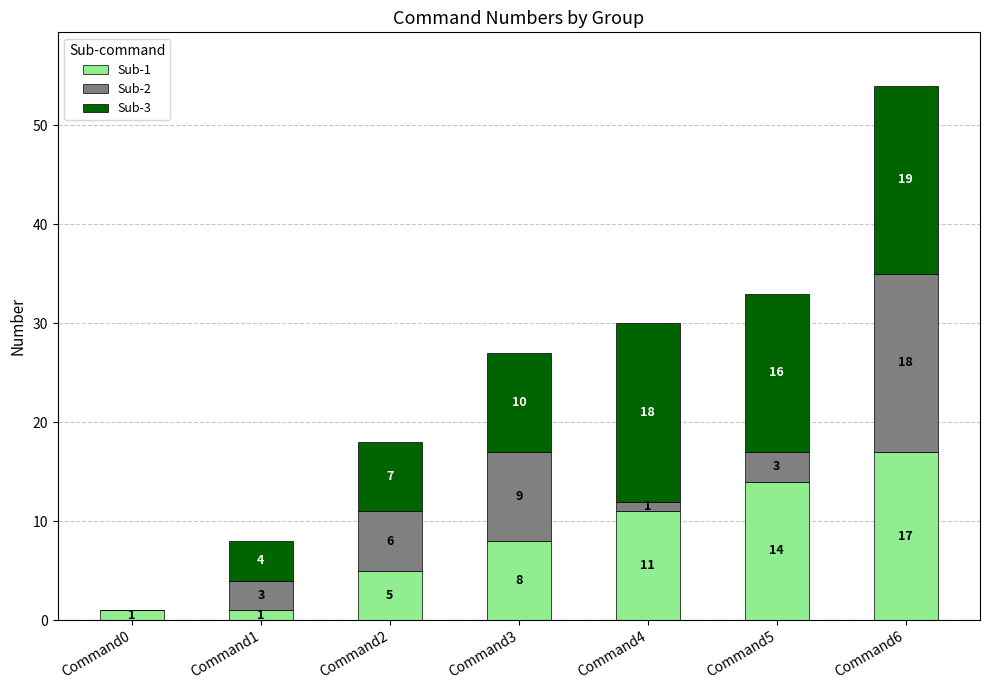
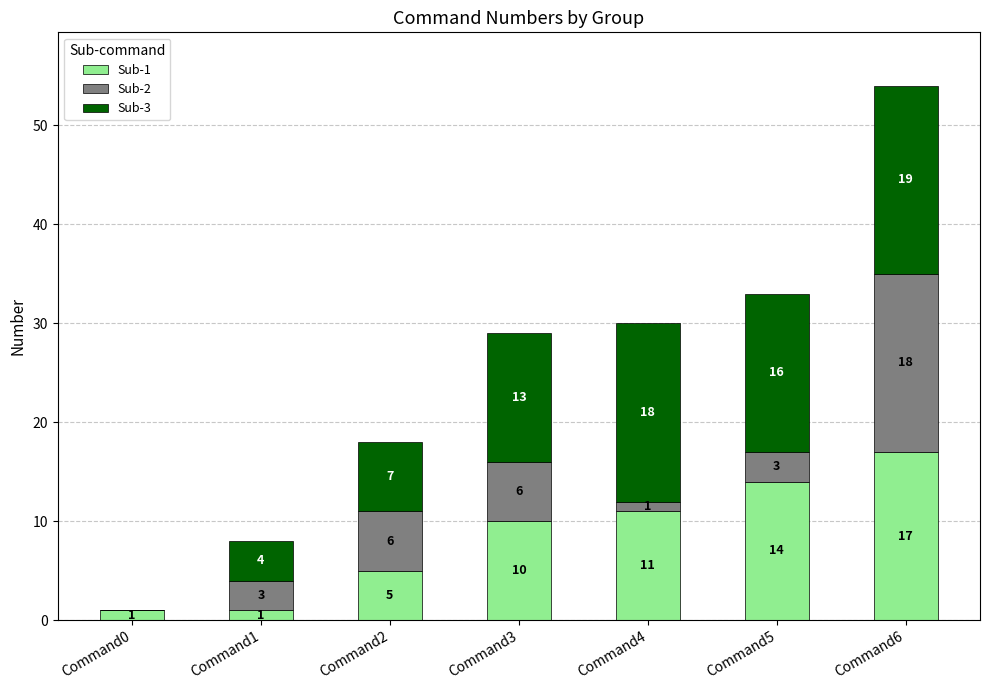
  {
    "Sub-1": {
      "Command0": 1,
      "Command1": 1,
      "Command2": 5,
-     "Command3": 8,
+     "Command3": 10,
      "Command4": 11,
      "Command5": 14,
      "Command6": 17
    },
    "Sub-2": {
      "Command1": 3,
      "Command2": 6,
-     "Command3": 9,
+     "Command3": 6,
      "Command4": 1,
      "Command5": 3,
      "Command6": 18
    },
    "Sub-3": {
      "Command1": 4,
      "Command2": 7,
-     "Command3": 10,
+     "Command3": 13,
      "Command4": 18,
      "Command5": 16,
      "Command6": 19
    }
  }
